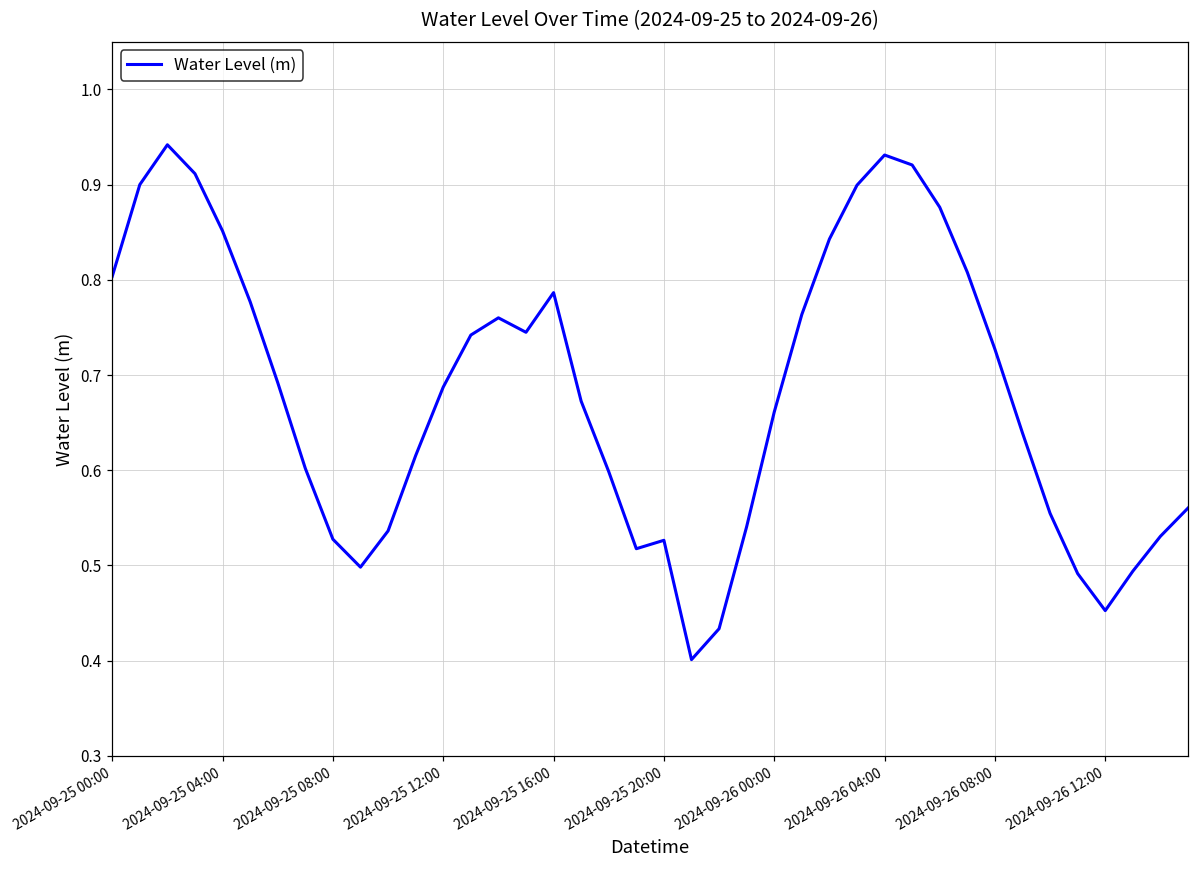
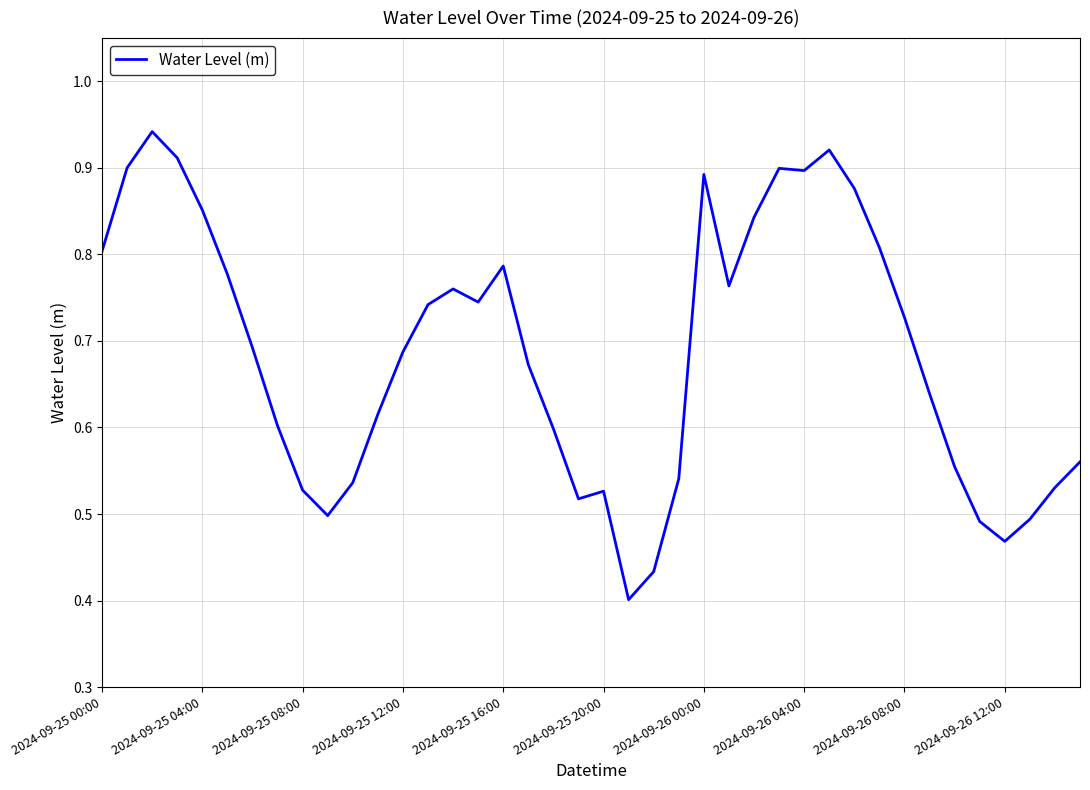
  {
    "2024-09-25 00:00": 0.80,
    "2024-09-25 04:00": 0.85,
    "2024-09-25 08:00": 0.53,
    "2024-09-25 12:00": 0.69,
    "2024-09-25 16:00": 0.79,
    "2024-09-25 20:00": 0.53,
-   "2024-09-26 00:00": 0.66,
-   "2024-09-26 04:00": 0.93,
+   "2024-09-26 00:00": 0.89,
+   "2024-09-26 04:00": 0.90,
    "2024-09-26 08:00": 0.73,
-   "2024-09-26 12:00": 0.45
+   "2024-09-26 12:00": 0.47
  }
